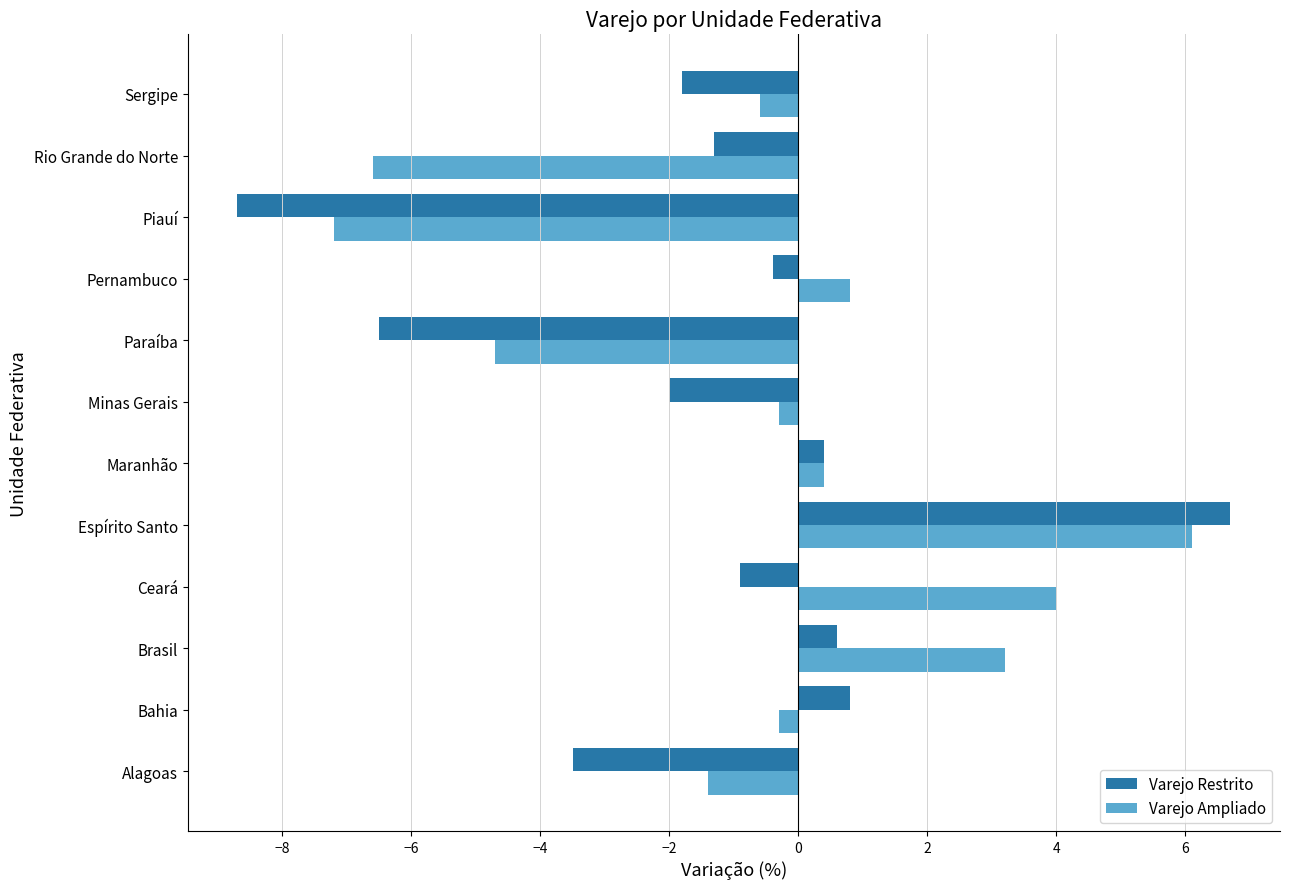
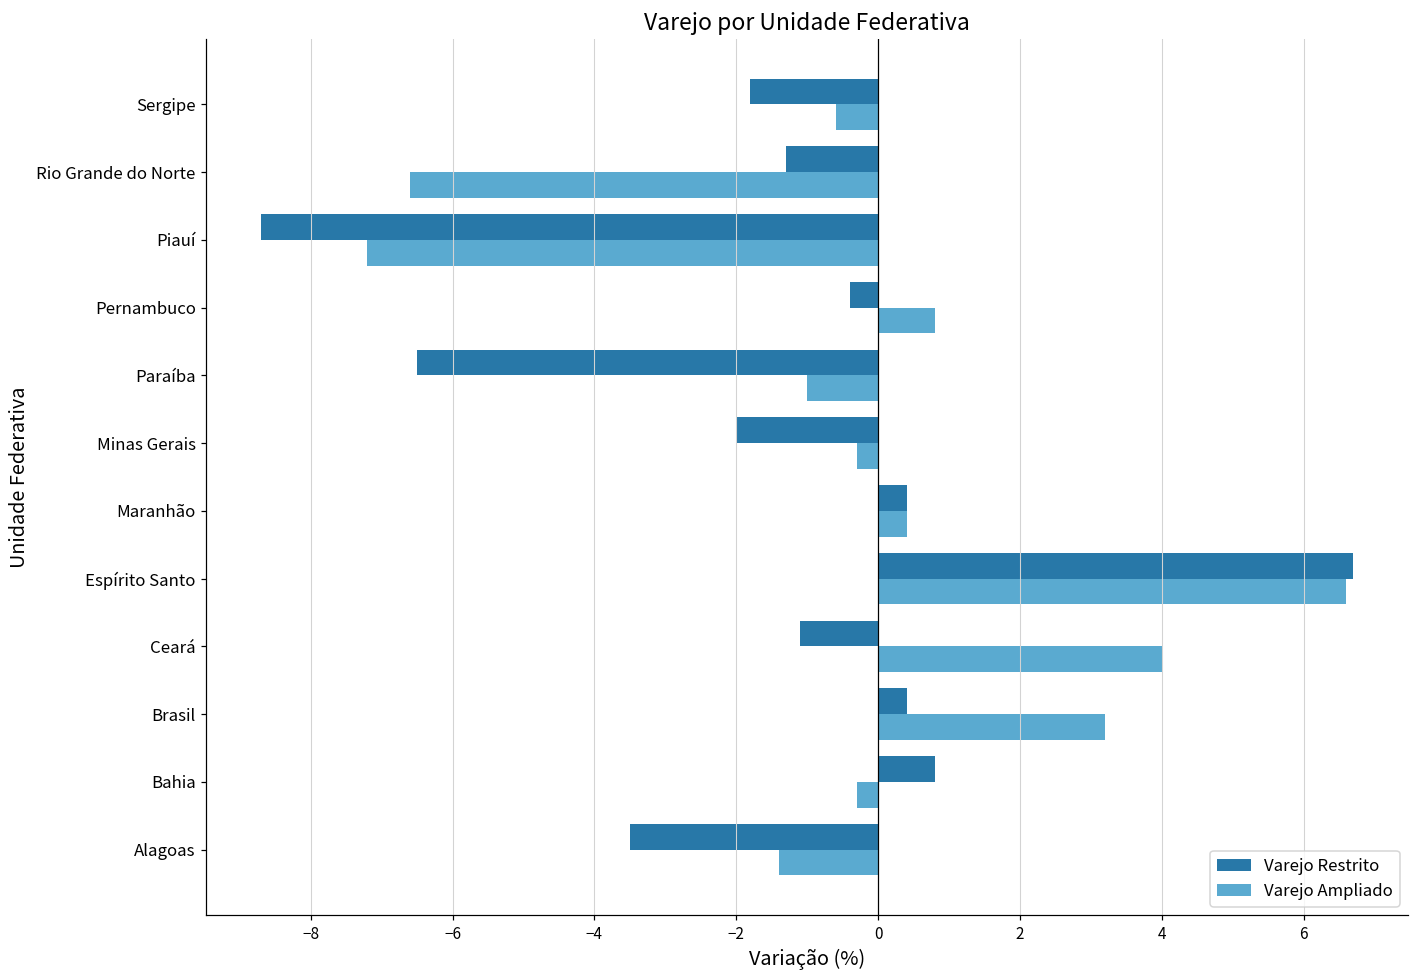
  {
    "Varejo Restrito": {
      "Sergipe": -1.8,
      "Rio Grande do Norte": -1.3,
      "Piauí": -8.7,
      "Pernambuco": -0.4,
      "Paraíba": -6.5,
      "Minas Gerais": -2.0,
      "Maranhão": 0.4,
      "Espírito Santo": 6.7,
-     "Ceará": -0.9,
-     "Brasil": 0.6,
+     "Ceará": -1.1,
+     "Brasil": 0.4,
      "Bahia": 0.8,
      "Alagoas": -3.5
    },
    "Varejo Ampliado": {
      "Sergipe": -0.6,
      "Rio Grande do Norte": -6.6,
      "Piauí": -7.2,
      "Pernambuco": 0.8,
-     "Paraíba": -4.7,
+     "Paraíba": -1.0,
      "Minas Gerais": -0.3,
      "Maranhão": 0.4,
-     "Espírito Santo": 6.1,
+     "Espírito Santo": 6.6,
      "Ceará": 4.0,
      "Brasil": 3.2,
      "Bahia": -0.3,
      "Alagoas": -1.4
    }
  }
